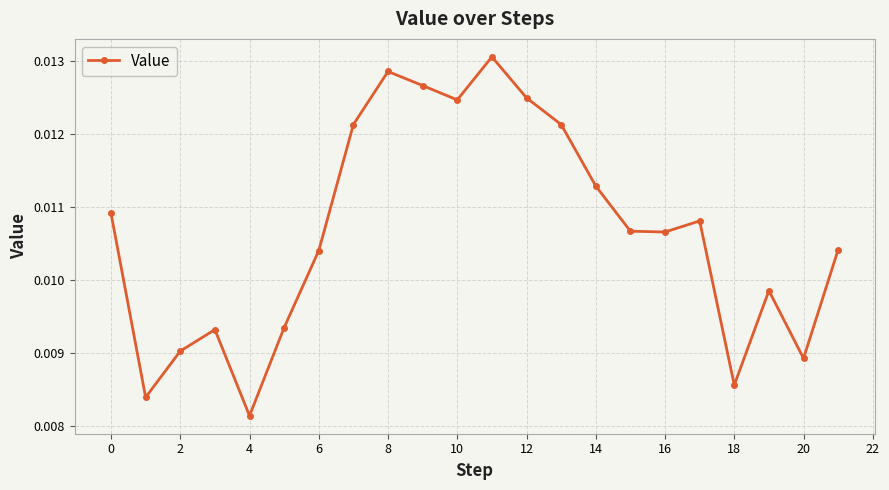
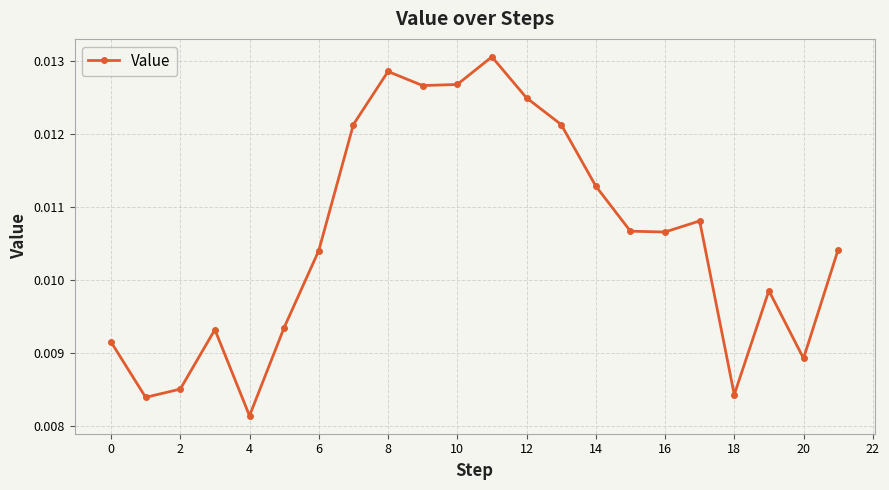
  {
-   "0": 0.0109,
-   "2": 0.0090,
+   "0": 0.0092,
+   "2": 0.0085,
    "4": 0.0081,
    "6": 0.0104,
    "8": 0.0129,
-   "10": 0.0125,
+   "10": 0.0127,
    "12": 0.0125,
    "14": 0.0113,
    "16": 0.0107,
-   "18": 0.0086,
+   "18": 0.0084,
    "20": 0.0089
  }
